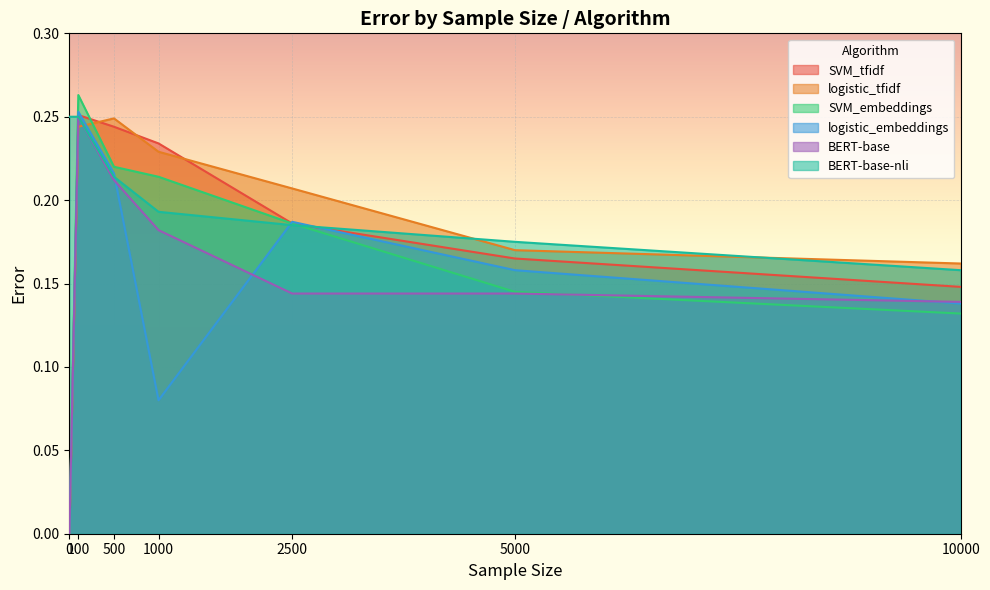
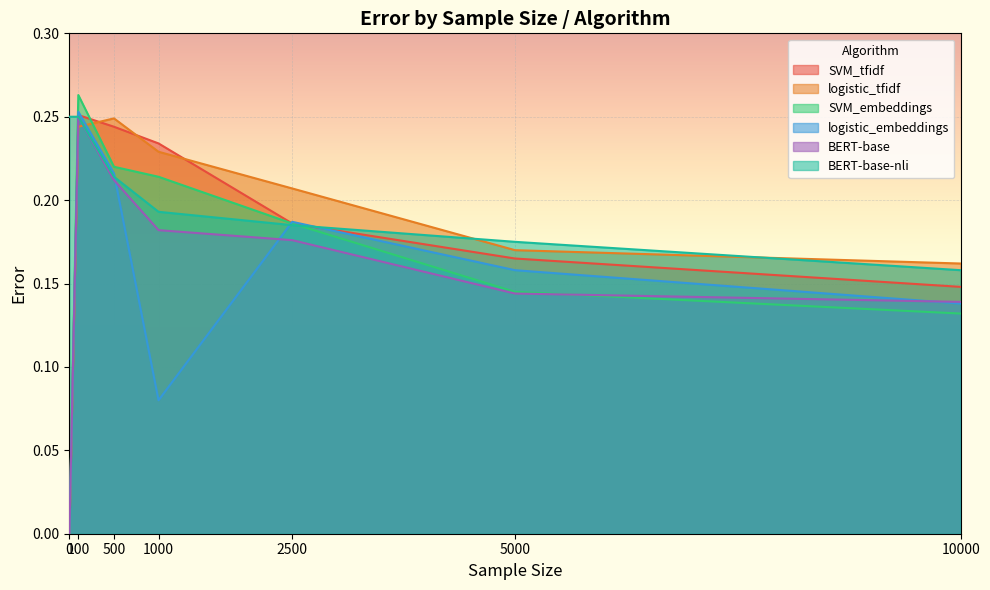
  {
    "logistic_embeddings": {
      "500": 0.216,
      "1000": 0.080,
      "5000": 0.158
    },
    "BERT-base": {
      "500": 0.212,
      "1000": 0.182,
-     "2500": 0.144
+     "2500": 0.176
    }
  }
